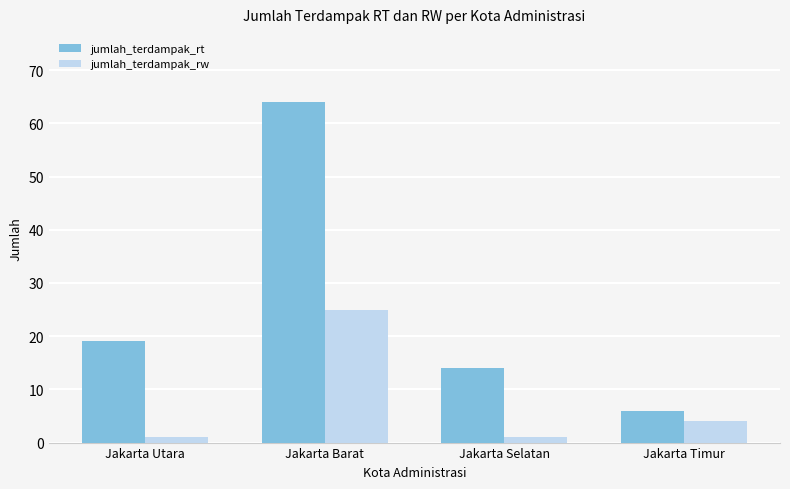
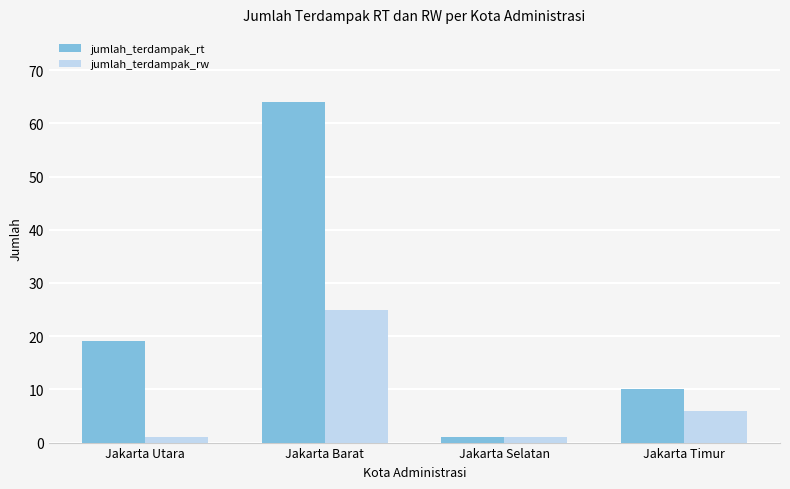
  {
    "jumlah_terdampak_rt": {
      "Jakarta Utara": 19,
      "Jakarta Barat": 64,
-     "Jakarta Selatan": 14,
-     "Jakarta Timur": 6
+     "Jakarta Selatan": 1,
+     "Jakarta Timur": 10
    },
    "jumlah_terdampak_rw": {
      "Jakarta Utara": 1,
      "Jakarta Barat": 25,
      "Jakarta Selatan": 1,
-     "Jakarta Timur": 4
+     "Jakarta Timur": 6
    }
  }
